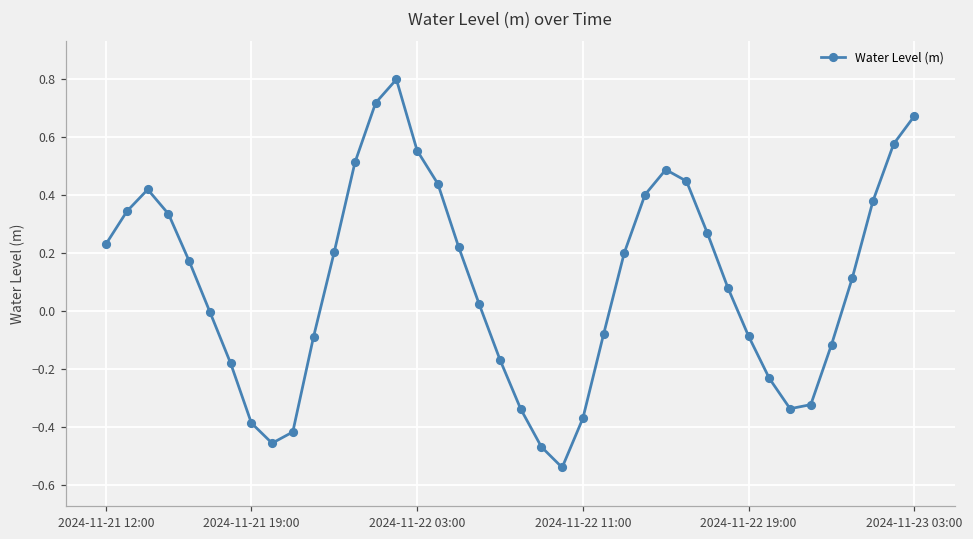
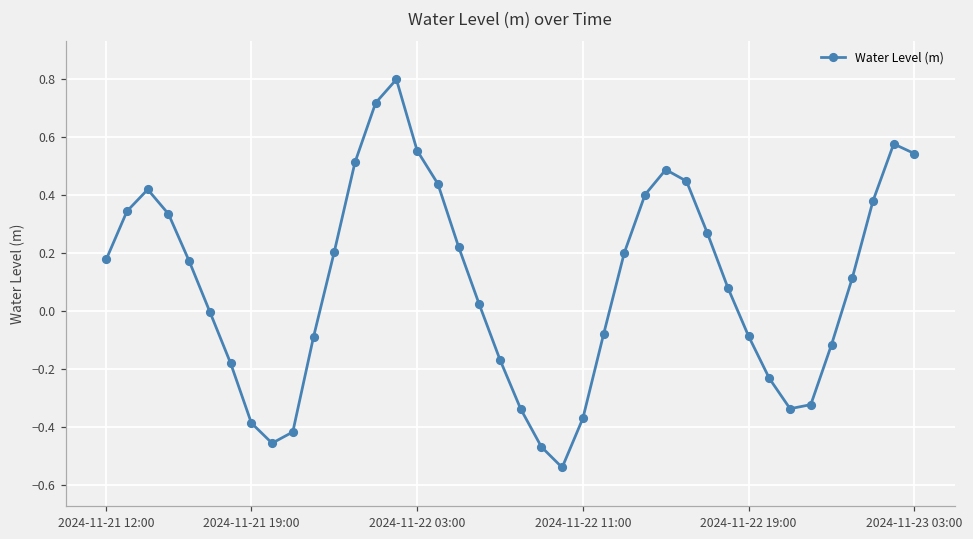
  {
-   "2024-11-21 12:00": 0.23,
+   "2024-11-21 12:00": 0.18,
    "2024-11-21 19:00": -0.39,
    "2024-11-22 03:00": 0.55,
    "2024-11-22 11:00": -0.37,
    "2024-11-22 19:00": -0.09,
-   "2024-11-23 03:00": 0.67
+   "2024-11-23 03:00": 0.54
  }
